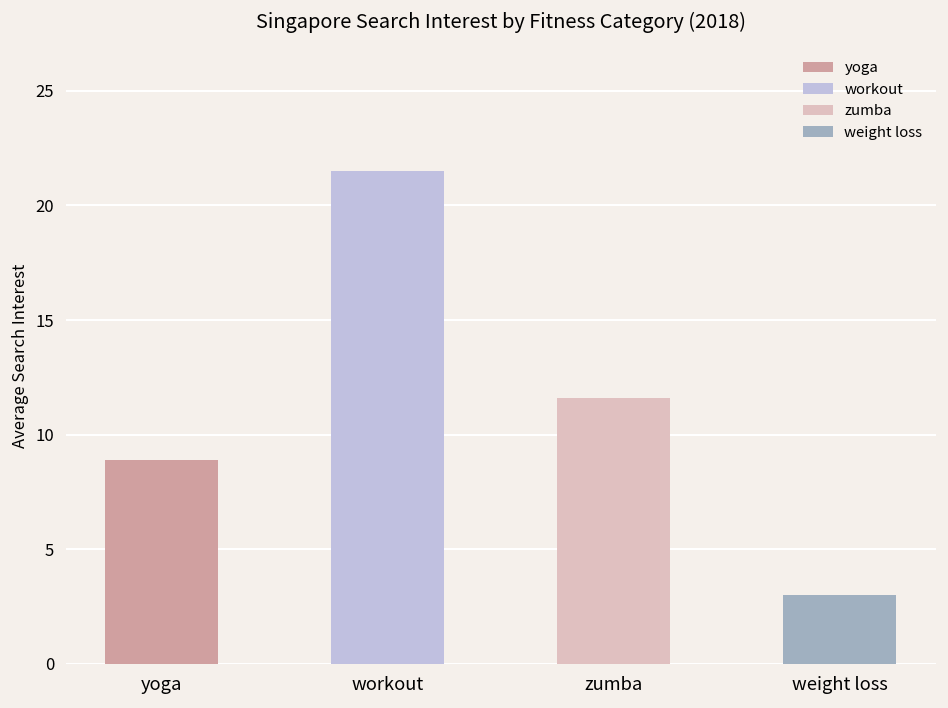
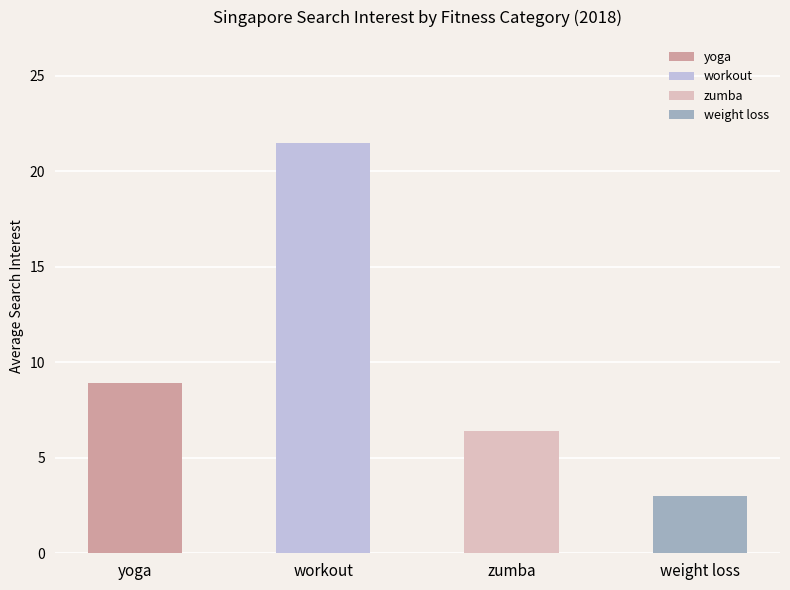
  {
    "yoga": 8.9,
    "workout": 21.5,
-   "zumba": 11.6,
+   "zumba": 6.4,
    "weight loss": 3.0
  }
